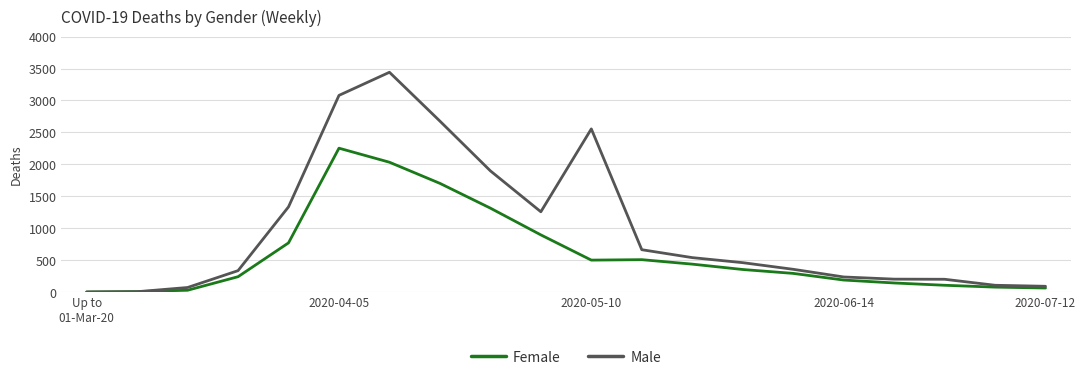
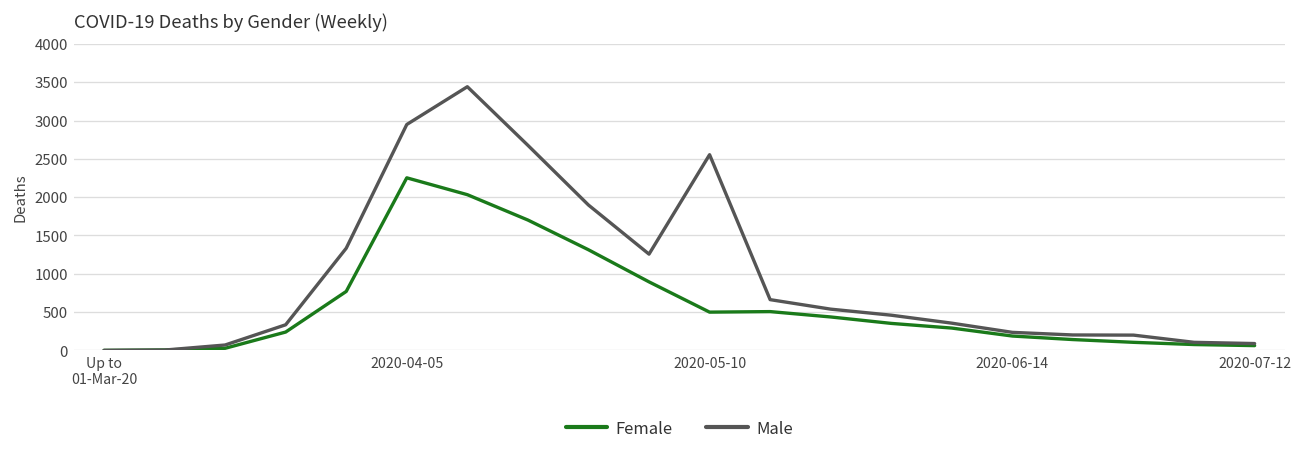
  {
    "Female": {
      "2020-04-05": 2300,
      "2020-05-10": 500,
      "2020-06-14": 200
    },
    "Male": {
-     "2020-04-05": 3100,
+     "2020-04-05": 2900,
      "2020-05-10": 2600,
      "2020-06-14": 200
    }
  }
